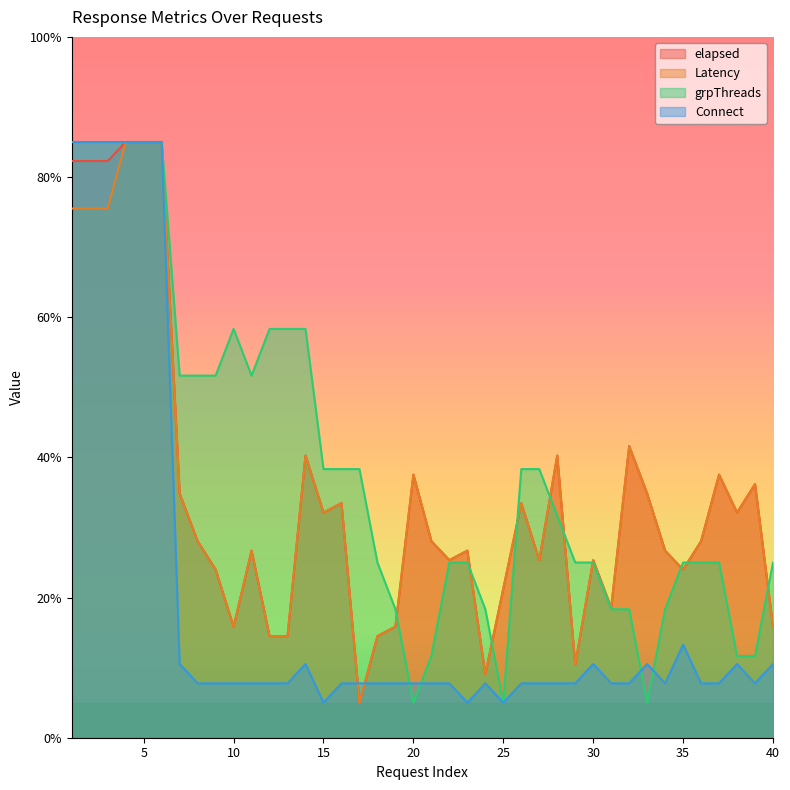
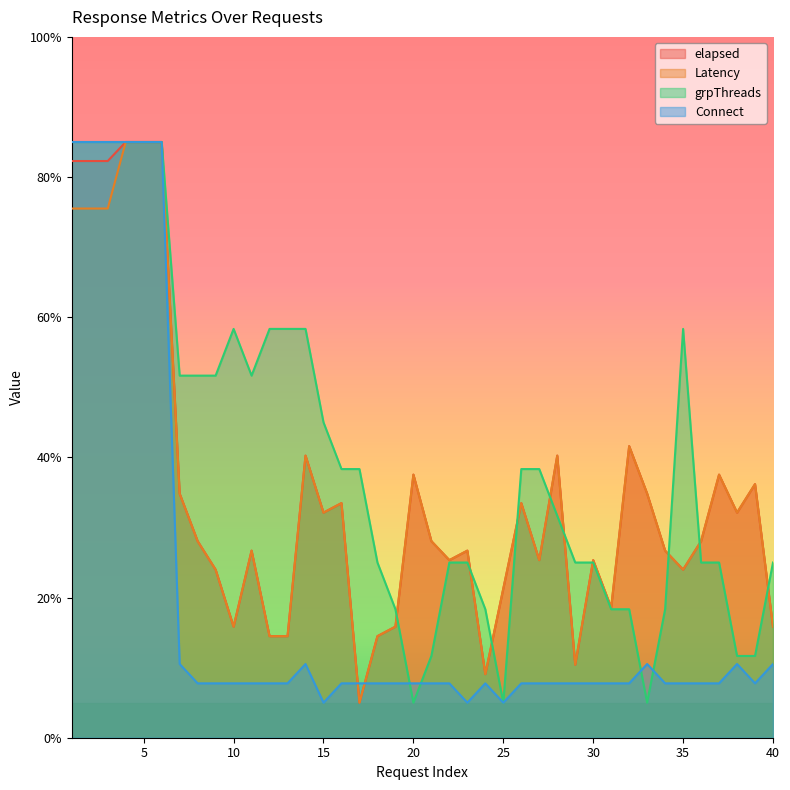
  {
    "grpThreads": {
      "10": "58%",
-     "15": "38%",
-     "35": "25%",
+     "15": "45%",
+     "35": "58%",
      "40": "25%"
    },
    "Connect": {
      "10": "8%",
      "20": "8%",
-     "30": "11%",
-     "35": "13%",
+     "30": "8%",
+     "35": "8%",
      "40": "11%"
    }
  }
